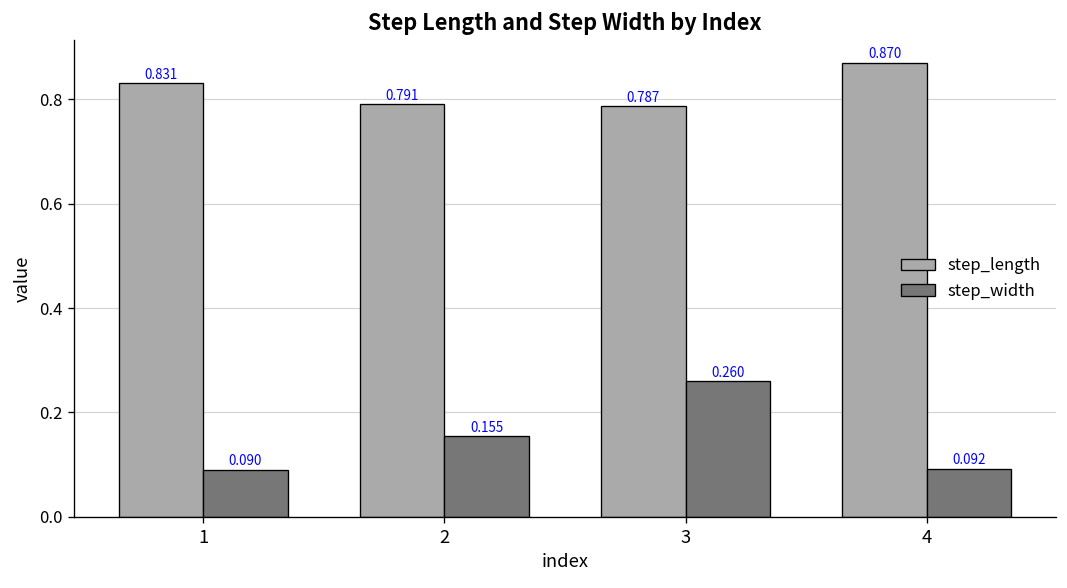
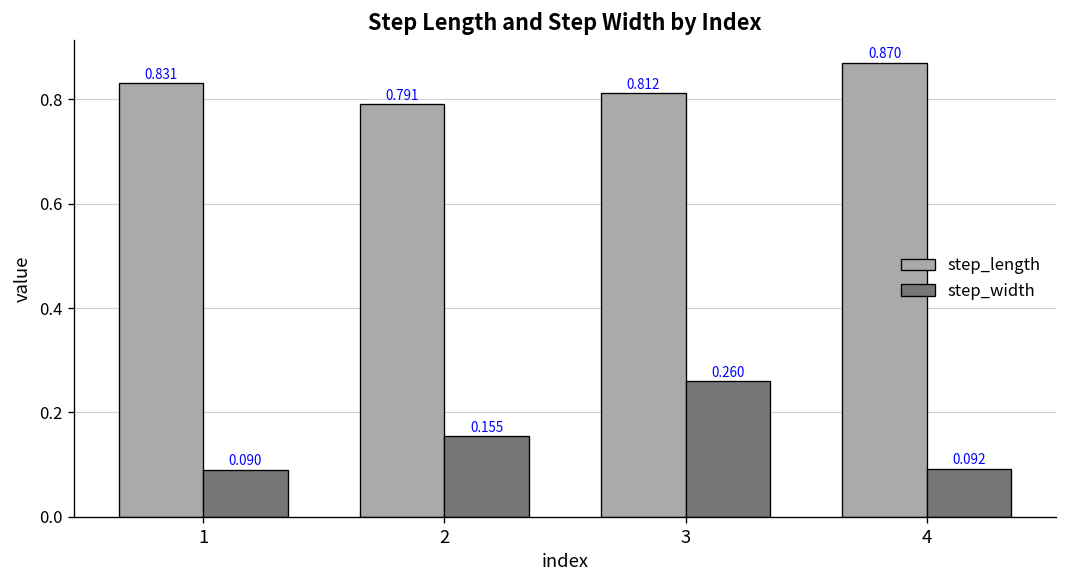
  {
    "step_length": {
      "1": 0.831,
      "2": 0.791,
-     "3": 0.787,
+     "3": 0.812,
      "4": 0.870
    },
    "step_width": {
      "1": 0.090,
      "2": 0.155,
      "3": 0.260,
      "4": 0.092
    }
  }
